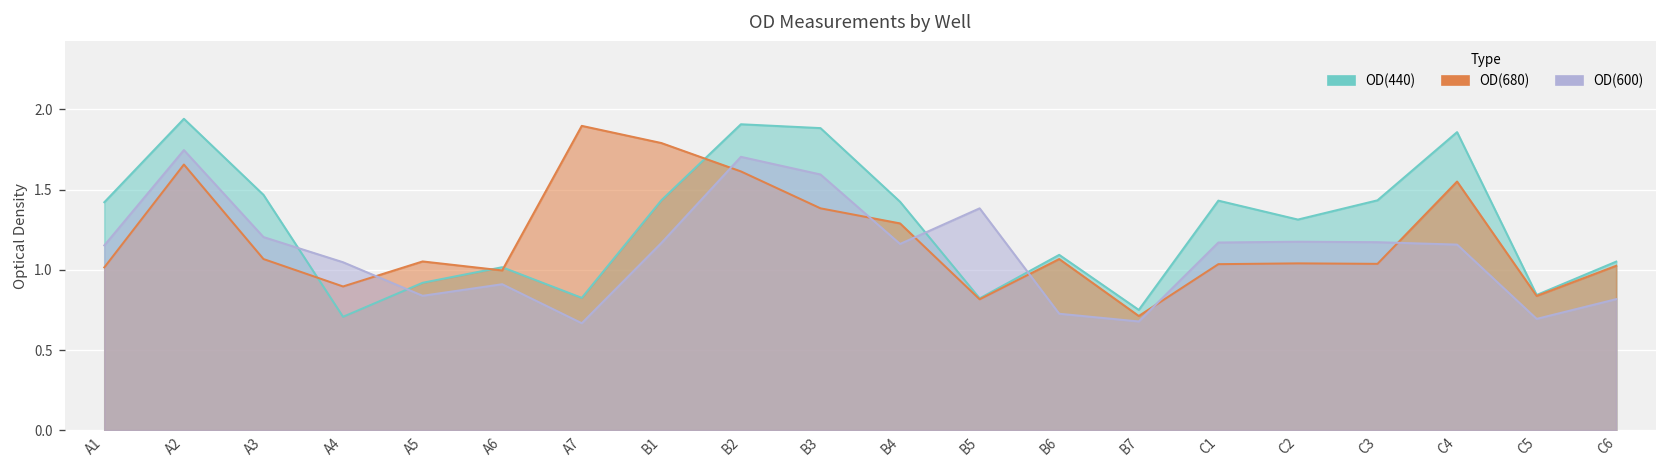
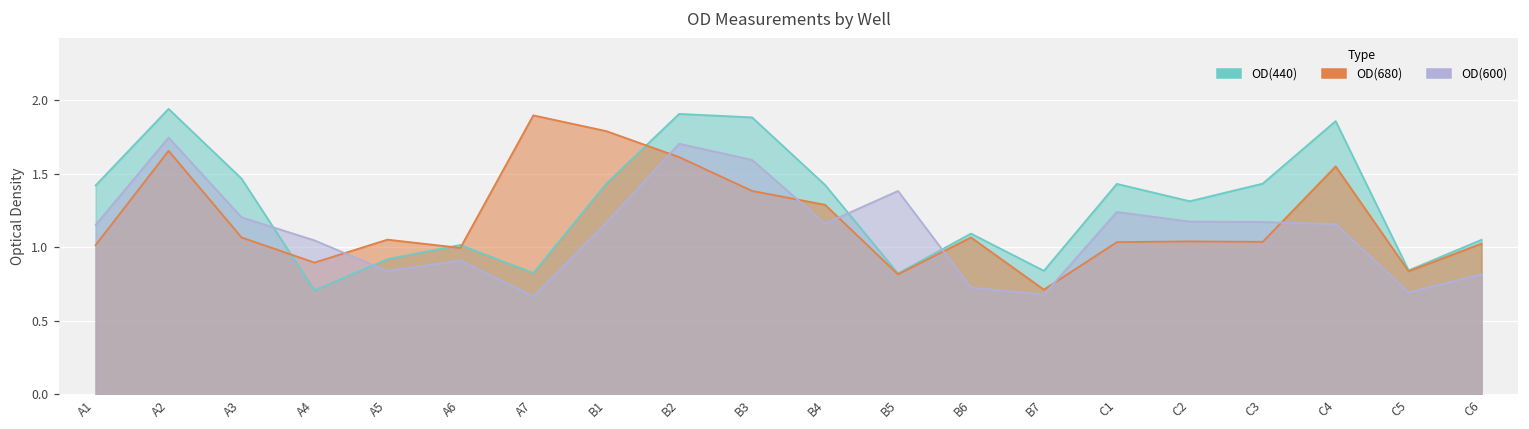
  {
    "OD(440)": {
      "A1": 1.42,
      "A2": 1.94,
      "A3": 1.47,
      "A4": 0.71,
      "A5": 0.92,
      "A6": 1.02,
      "A7": 0.83,
      "B1": 1.43,
      "B2": 1.91,
      "B3": 1.88,
      "B4": 1.42,
      "B6": 1.09,
-     "B7": 0.75,
+     "B7": 0.84,
      "C1": 1.43,
      "C2": 1.31,
      "C3": 1.43,
      "C4": 1.86,
      "C6": 1.05
    },
    "OD(680)": {
      "A1": 1.02,
      "A2": 1.66,
      "A3": 1.07,
      "A4": 0.90,
      "A5": 1.05,
      "A6": 1.00,
      "A7": 1.90,
      "B1": 1.79,
      "B2": 1.61,
      "B3": 1.38,
      "B4": 1.29,
      "B6": 1.07,
      "B7": 0.71,
      "C1": 1.04,
      "C2": 1.04,
      "C3": 1.04,
      "C4": 1.55,
      "C6": 1.03
    },
    "OD(600)": {
      "A1": 1.15,
      "A2": 1.75,
      "A3": 1.20,
      "A4": 1.05,
      "A5": 0.84,
      "A6": 0.91,
      "A7": 0.67,
      "B1": 1.17,
      "B2": 1.70,
      "B3": 1.59,
      "B4": 1.16,
      "B5": 1.38,
      "B6": 0.73,
      "B7": 0.68,
-     "C1": 1.17,
+     "C1": 1.24,
      "C2": 1.18,
      "C3": 1.17,
      "C4": 1.16,
      "C5": 0.69,
      "C6": 0.82
    }
  }
